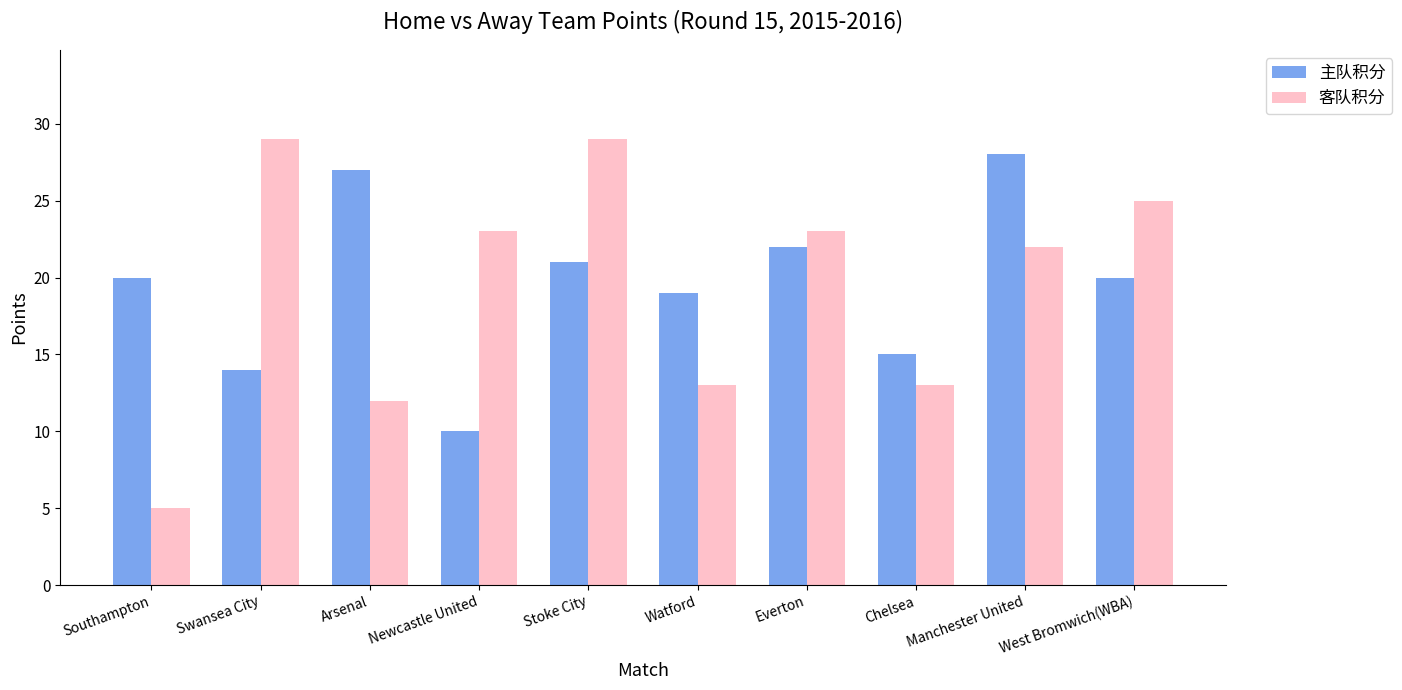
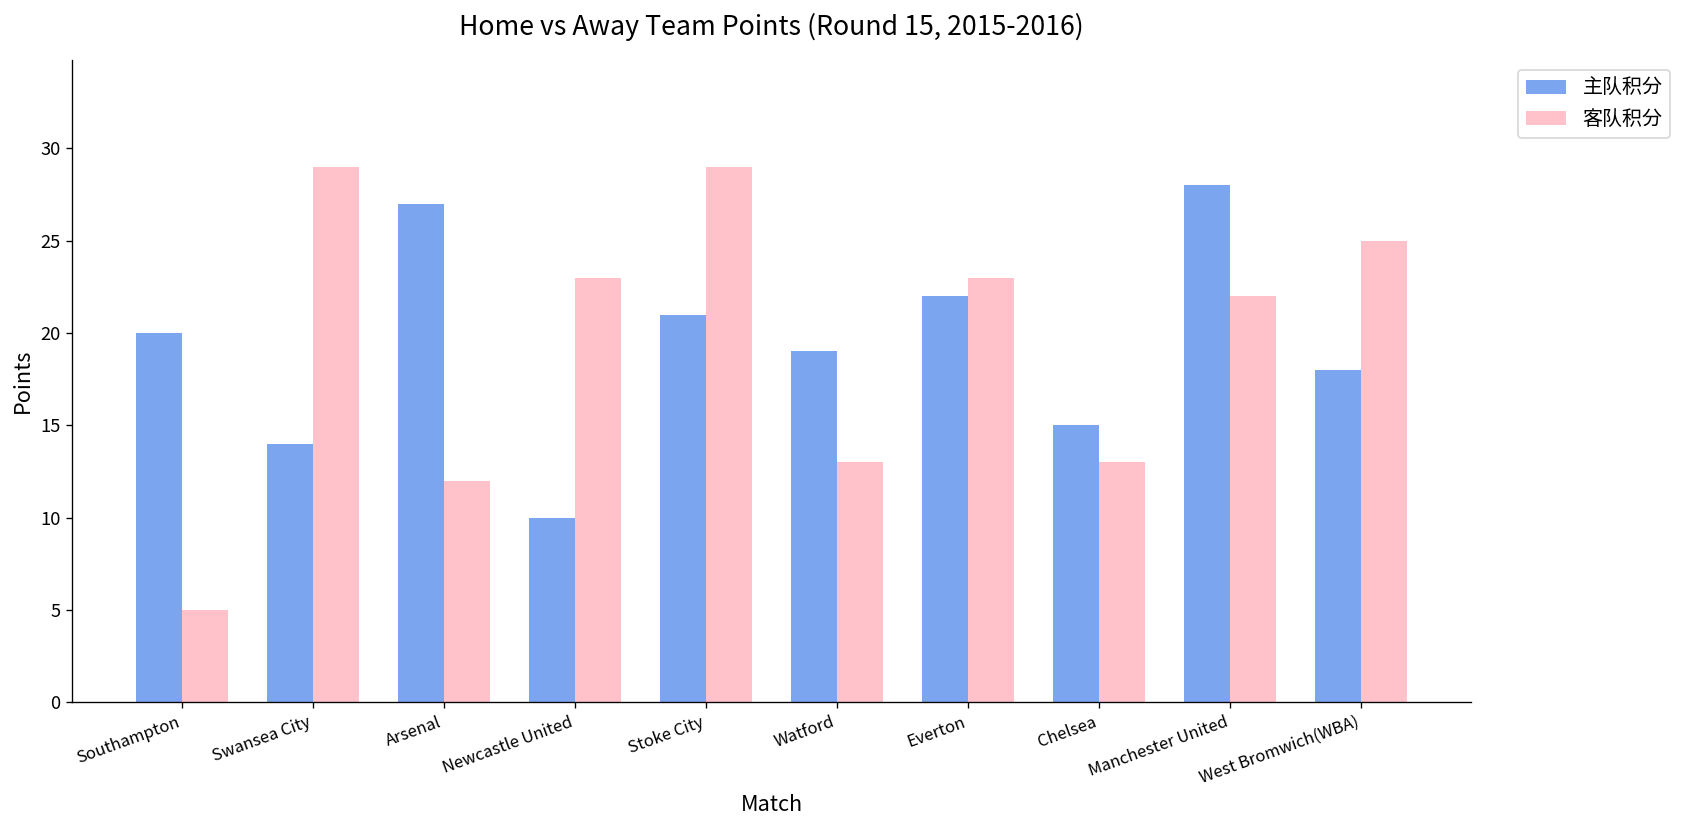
  {
    "主队积分": {
      "Southampton": 20,
      "Swansea City": 14,
      "Arsenal": 27,
      "Newcastle United": 10,
      "Stoke City": 21,
      "Watford": 19,
      "Everton": 22,
      "Chelsea": 15,
      "Manchester United": 28,
-     "West Bromwich(WBA)": 20
+     "West Bromwich(WBA)": 18
    },
    "客队积分": {
      "Southampton": 5,
      "Swansea City": 29,
      "Arsenal": 12,
      "Newcastle United": 23,
      "Stoke City": 29,
      "Watford": 13,
      "Everton": 23,
      "Chelsea": 13,
      "Manchester United": 22,
      "West Bromwich(WBA)": 25
    }
  }
